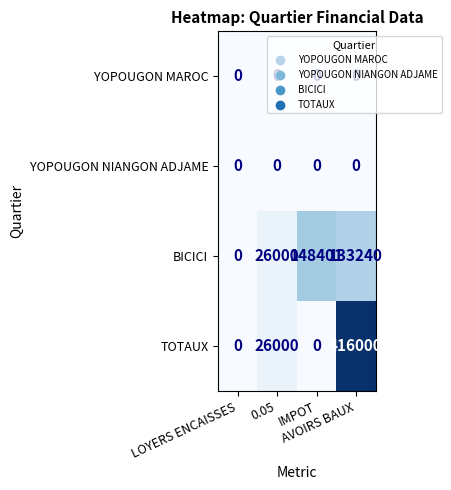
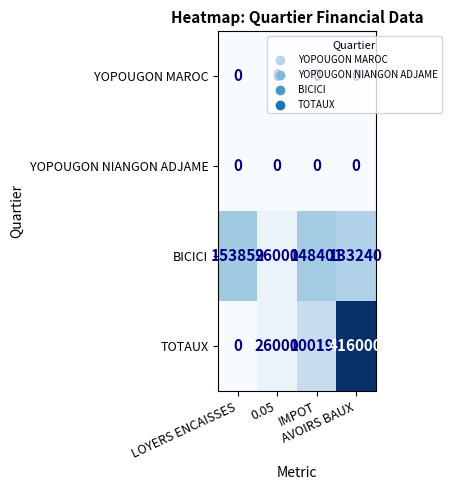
  {
    "YOPOUGON MAROC": {
      "LOYERS ENCAISSES": 0
    },
    "YOPOUGON NIANGON ADJAME": {
      "LOYERS ENCAISSES": 0,
      "0.05": 0,
      "IMPOT": 0,
      "AVOIRS BAUX": 0
    },
    "BICICI": {
-     "LOYERS ENCAISSES": 0
+     "LOYERS ENCAISSES": 153859
    },
    "TOTAUX": {
      "LOYERS ENCAISSES": 0,
      "0.05": 26000,
-     "IMPOT": 0,
+     "IMPOT": 100197,
      "AVOIRS BAUX": 416000
    }
  }
